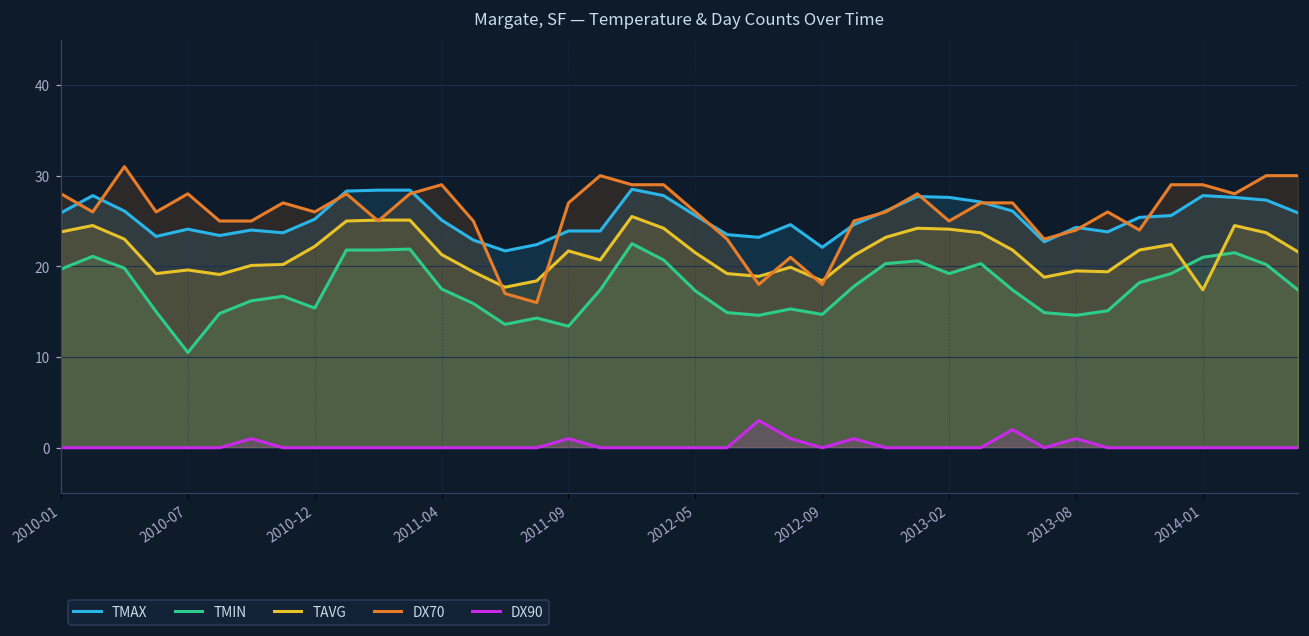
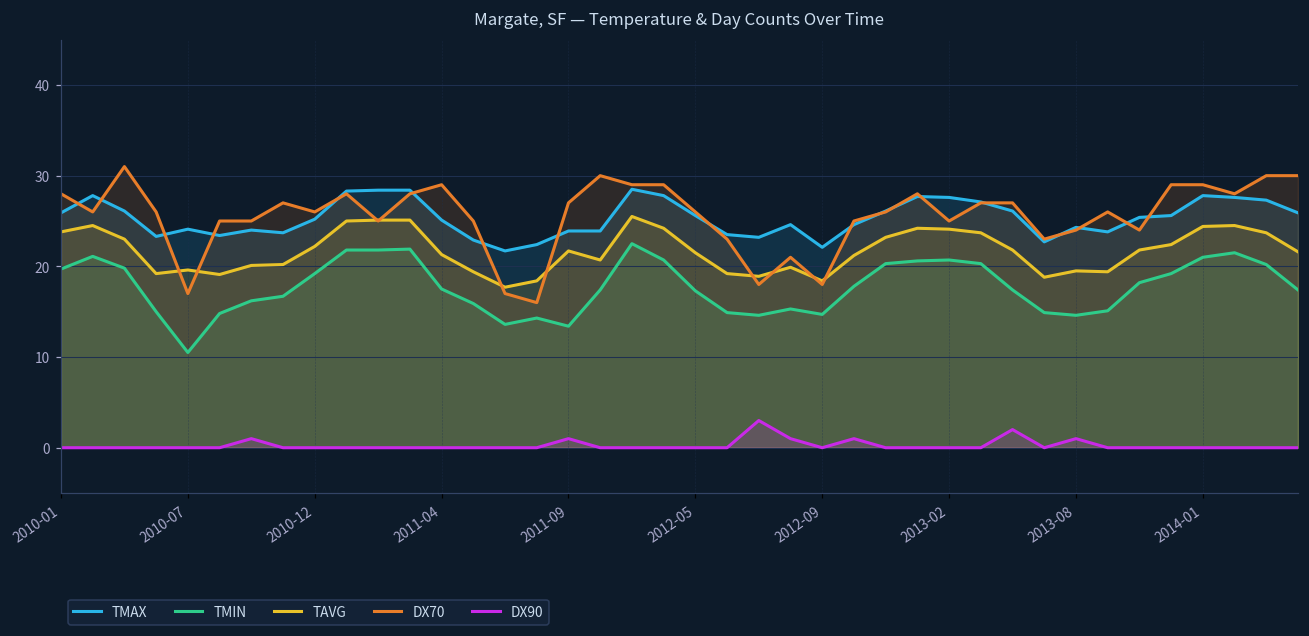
  {
    "TMAX": {
      "2010-01": 26,
      "2010-07": 24,
      "2010-12": 25,
      "2011-04": 25,
      "2011-09": 24,
      "2012-05": 26,
      "2012-09": 22,
      "2013-02": 28,
      "2014-01": 28
    },
    "TMIN": {
      "2010-01": 20,
      "2010-07": 11,
-     "2010-12": 15,
+     "2010-12": 19,
      "2011-04": 18,
      "2011-09": 13,
      "2012-05": 17,
      "2012-09": 15,
-     "2013-02": 19,
+     "2013-02": 21,
      "2013-08": 15,
      "2014-01": 21
    },
    "TAVG": {
      "2010-01": 24,
      "2010-07": 20,
      "2010-12": 22,
      "2011-04": 21,
      "2011-09": 22,
      "2012-05": 22,
      "2012-09": 18,
      "2013-02": 24,
      "2013-08": 20,
-     "2014-01": 17
+     "2014-01": 24
    },
    "DX70": {
      "2010-01": 28,
-     "2010-07": 28,
+     "2010-07": 17,
      "2010-12": 26,
      "2011-04": 29,
      "2011-09": 27,
      "2012-05": 26,
      "2012-09": 18,
      "2013-02": 25,
      "2014-01": 29
    },
    "DX90": {
      "2010-01": 0,
      "2010-07": 0,
      "2010-12": 0,
      "2011-04": 0,
      "2011-09": 1,
      "2012-05": 0,
      "2012-09": 0,
      "2013-02": 0,
      "2013-08": 1,
      "2014-01": 0
    }
  }
